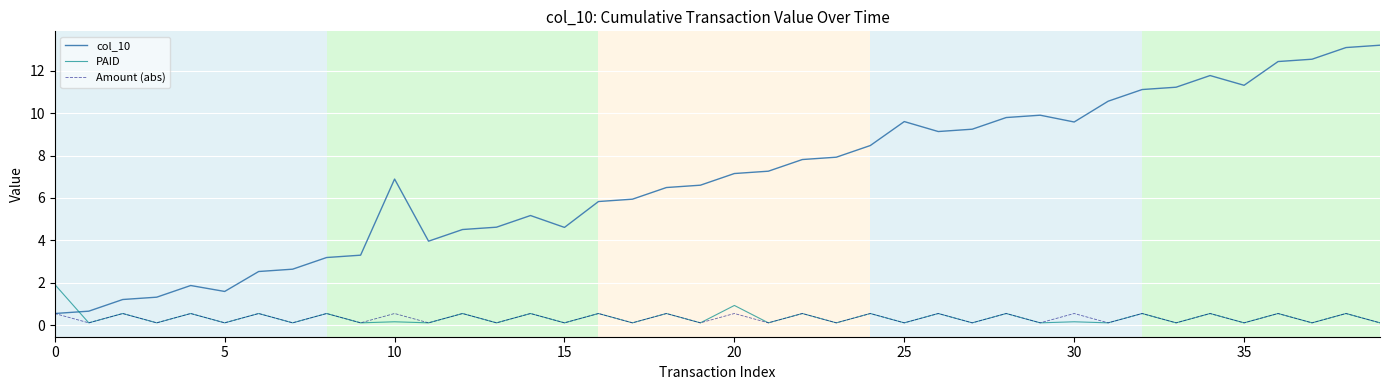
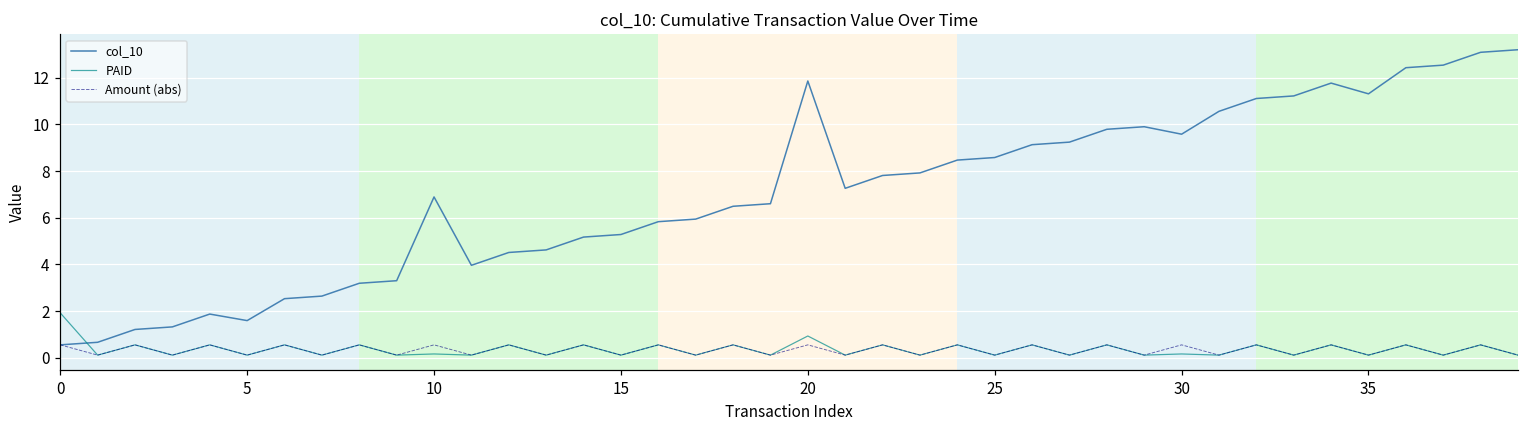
  {
    "col_10": {
      "5": 1.6,
      "10": 6.9,
-     "15": 4.6,
-     "20": 7.2,
-     "25": 9.6,
+     "15": 5.3,
+     "20": 11.9,
+     "25": 8.6,
      "30": 9.6,
      "35": 11.3
    },
    "PAID": {
      "0": 1.9,
      "10": 0.2,
      "20": 0.9,
      "30": 0.2
    },
    "Amount (abs)": {
      "10": 0.6,
      "20": 0.6,
      "30": 0.6
    }
  }
